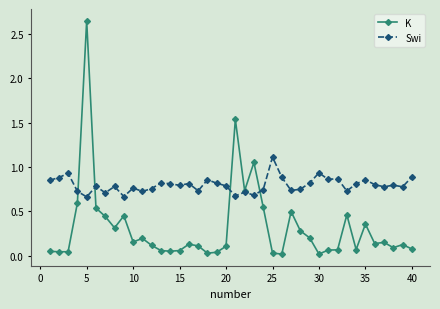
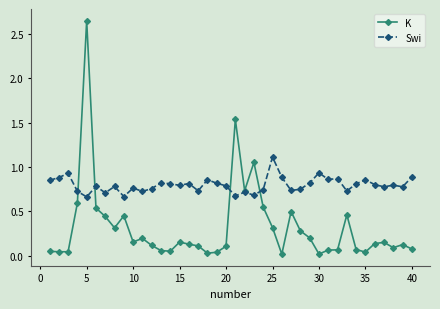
  {
    "K": {
      "5": 2.6,
      "10": 0.2,
-     "15": 0.1,
+     "15": 0.2,
      "20": 0.1,
-     "25": 0.0,
+     "25": 0.3,
      "30": 0.0,
-     "35": 0.4,
+     "35": 0.0,
      "40": 0.1
    },
    "Swi": {
      "5": 0.7,
      "10": 0.8,
      "15": 0.8,
      "20": 0.8,
      "25": 1.1,
      "30": 0.9,
      "35": 0.9,
      "40": 0.9
    }
  }
